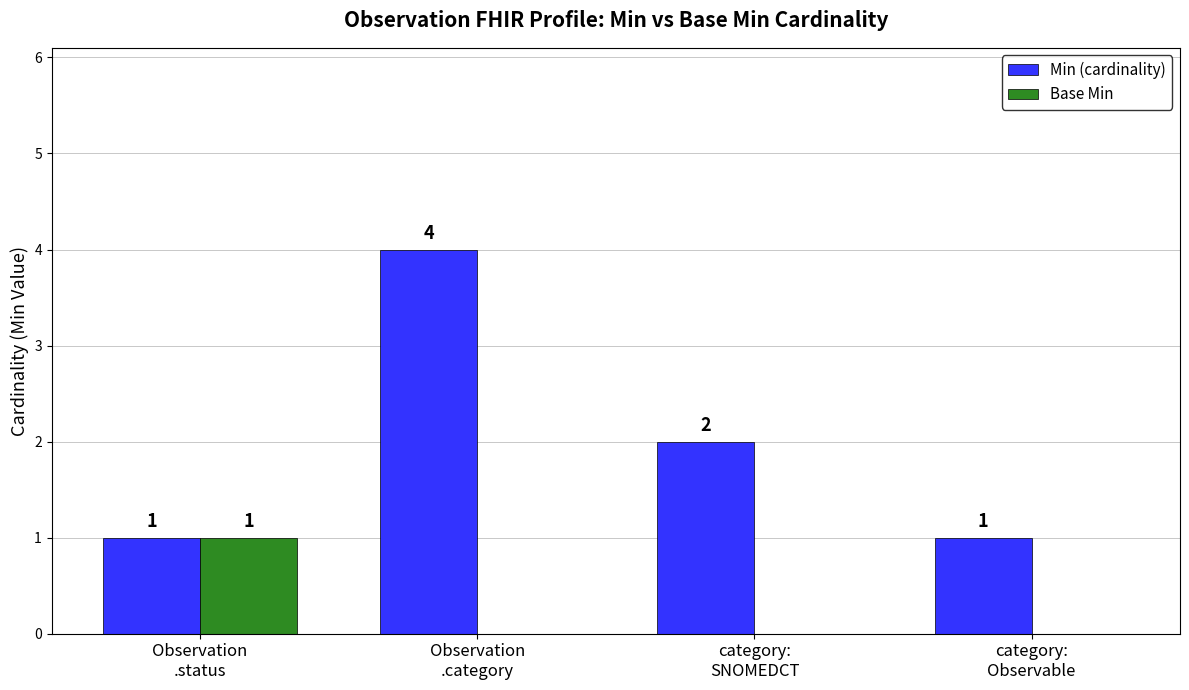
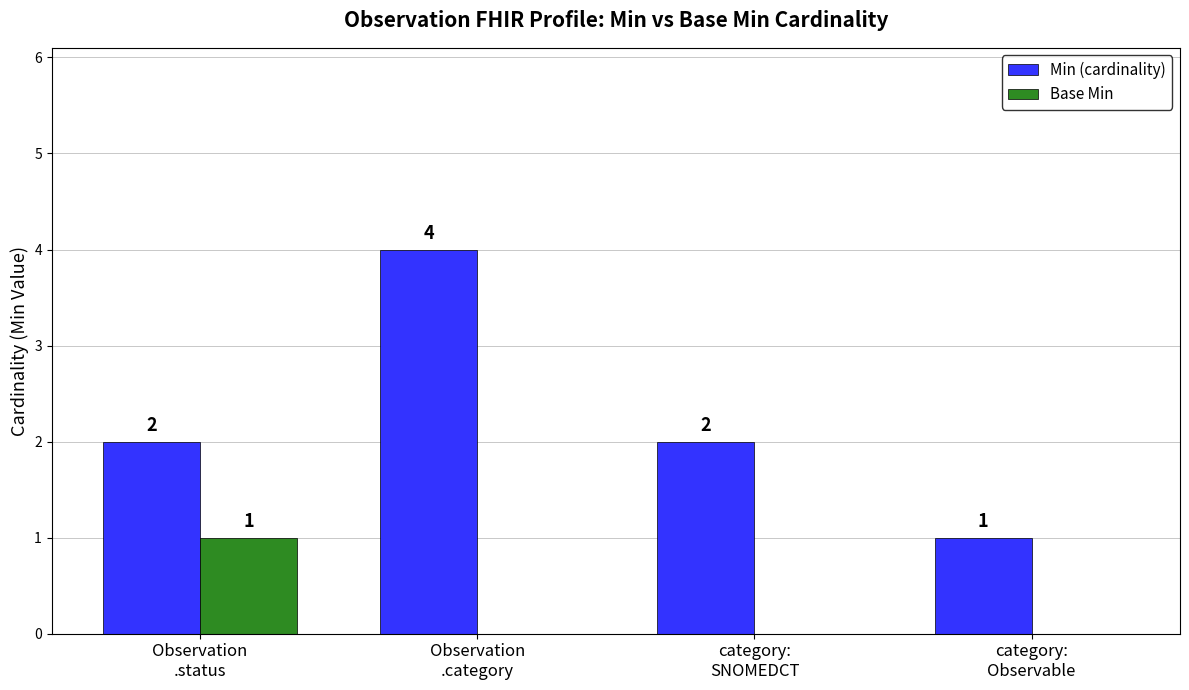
  {
    "Min (cardinality)": {
-     "Observation .status": 1,
+     "Observation .status": 2,
      "Observation .category": 4,
      "category: SNOMEDCT": 2,
      "category: Observable": 1
    },
    "Base Min": {
      "Observation .status": 1
    }
  }
